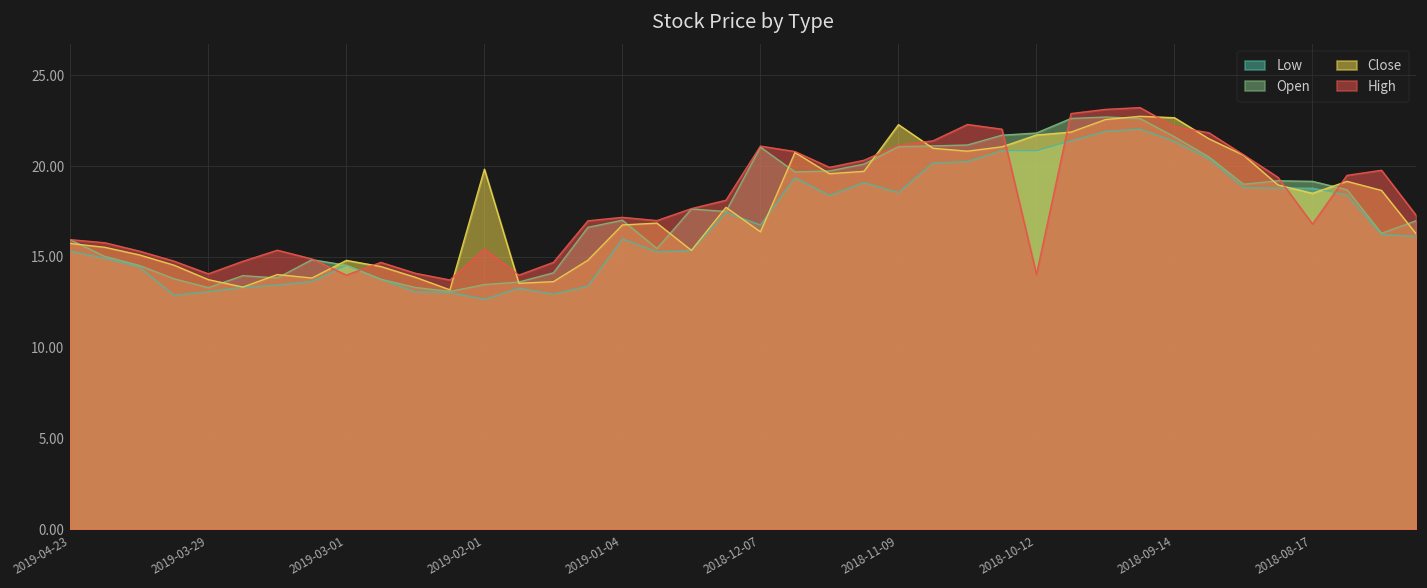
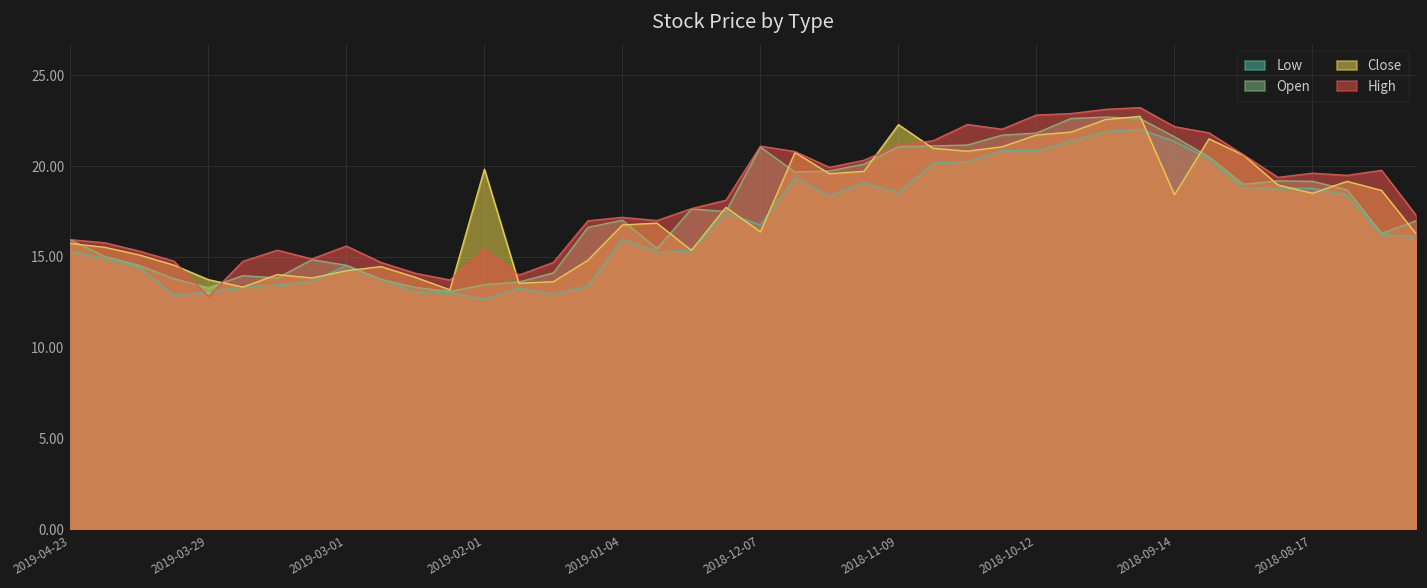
  {
    "Close": {
      "2019-04-23": 15.7,
      "2019-03-29": 13.8,
-     "2019-03-01": 14.8,
+     "2019-03-01": 14.2,
      "2019-02-01": 19.8,
      "2019-01-04": 16.8,
      "2018-12-07": 16.4,
      "2018-11-09": 22.3,
-     "2018-09-14": 22.7,
+     "2018-09-14": 18.4,
      "2018-08-17": 18.5
    },
    "High": {
-     "2019-03-29": 14.1,
-     "2019-03-01": 14.0,
+     "2019-03-29": 12.8,
+     "2019-03-01": 15.6,
      "2019-02-01": 15.4,
-     "2018-10-12": 14.0,
+     "2018-10-12": 22.8,
      "2018-09-14": 22.2,
-     "2018-08-17": 16.8
+     "2018-08-17": 19.6
    }
  }
